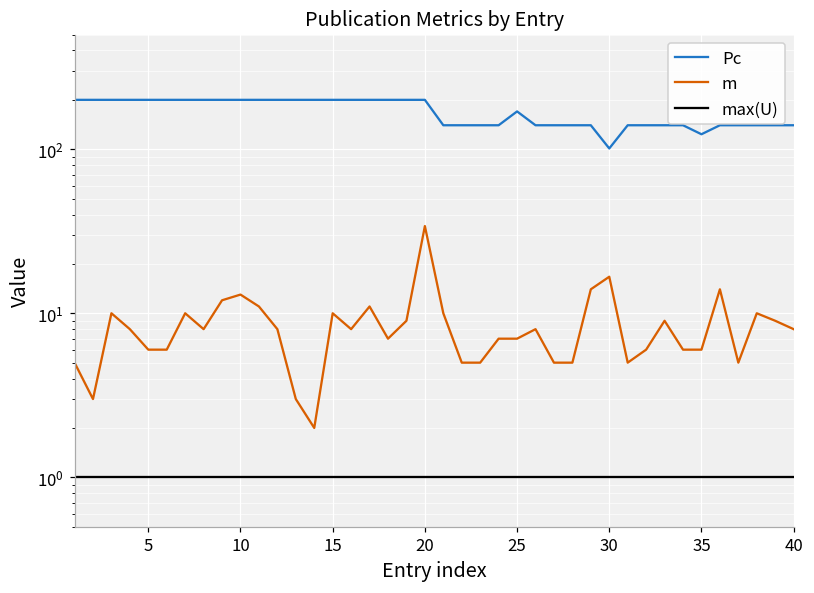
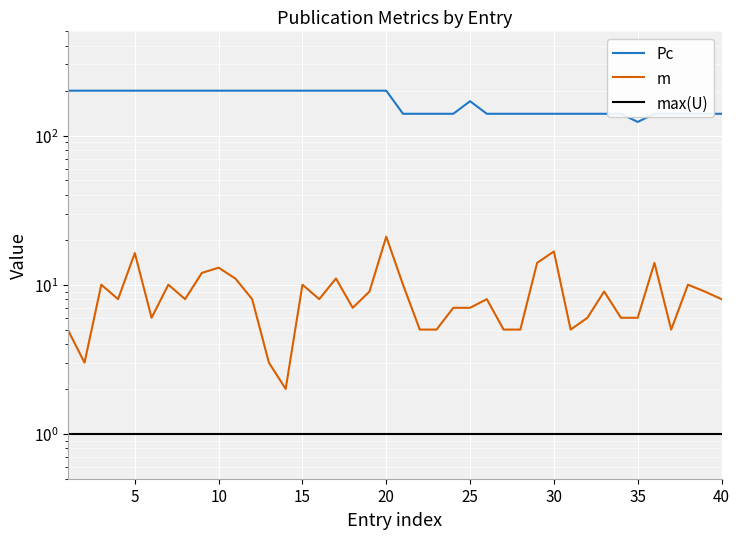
  {
    "Pc": {
      "5": 200,
      "10": 200,
      "15": 200,
      "20": 200,
      "25": 170,
-     "30": 100,
+     "30": 140,
      "35": 120,
      "40": 140
    },
    "m": {
-     "5": 6.0,
+     "5": 16,
      "10": 13,
      "15": 10,
-     "20": 34,
+     "20": 21,
      "25": 7,
      "30": 17,
      "35": 6.0,
      "40": 8
    },
    "max(U)": {
      "5": 1.0,
      "10": 1.0,
      "15": 1.0,
      "20": 1.0,
      "25": 1.0,
      "30": 1.0,
      "35": 1.0,
      "40": 1.0
    }
  }
